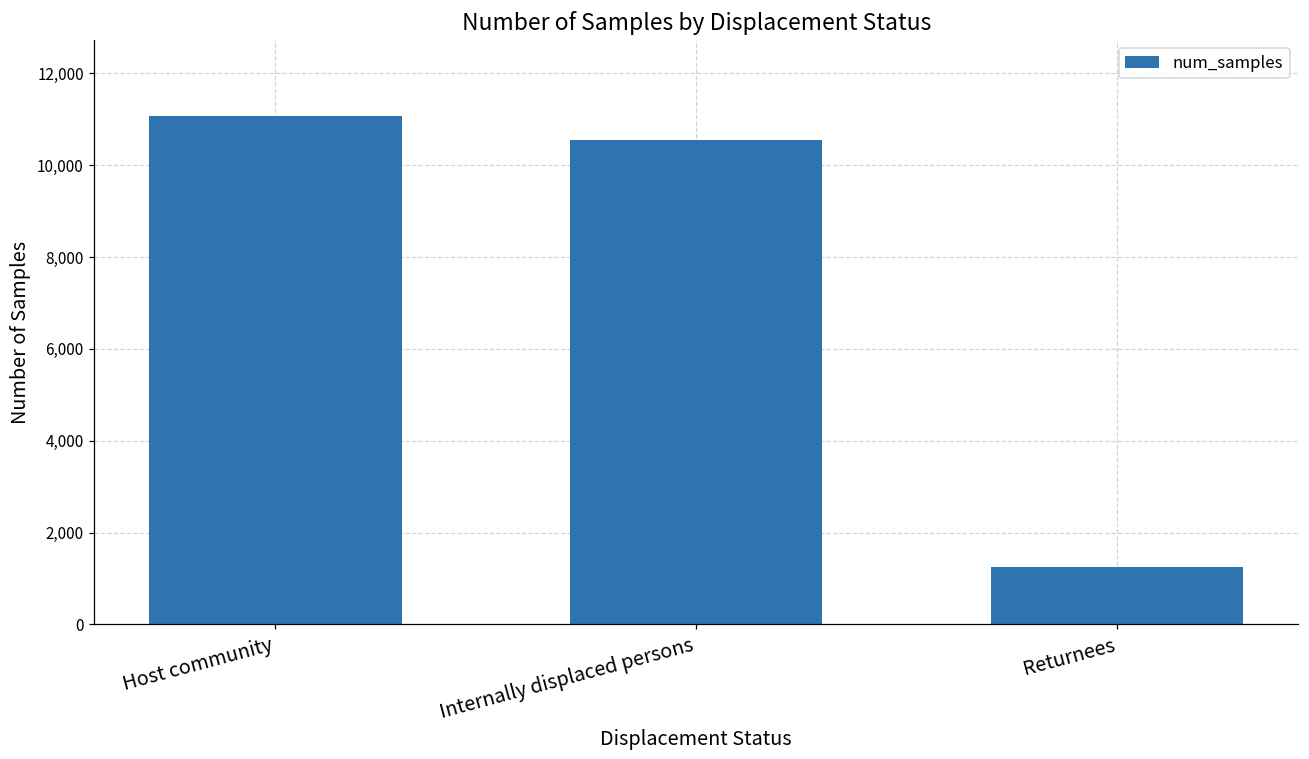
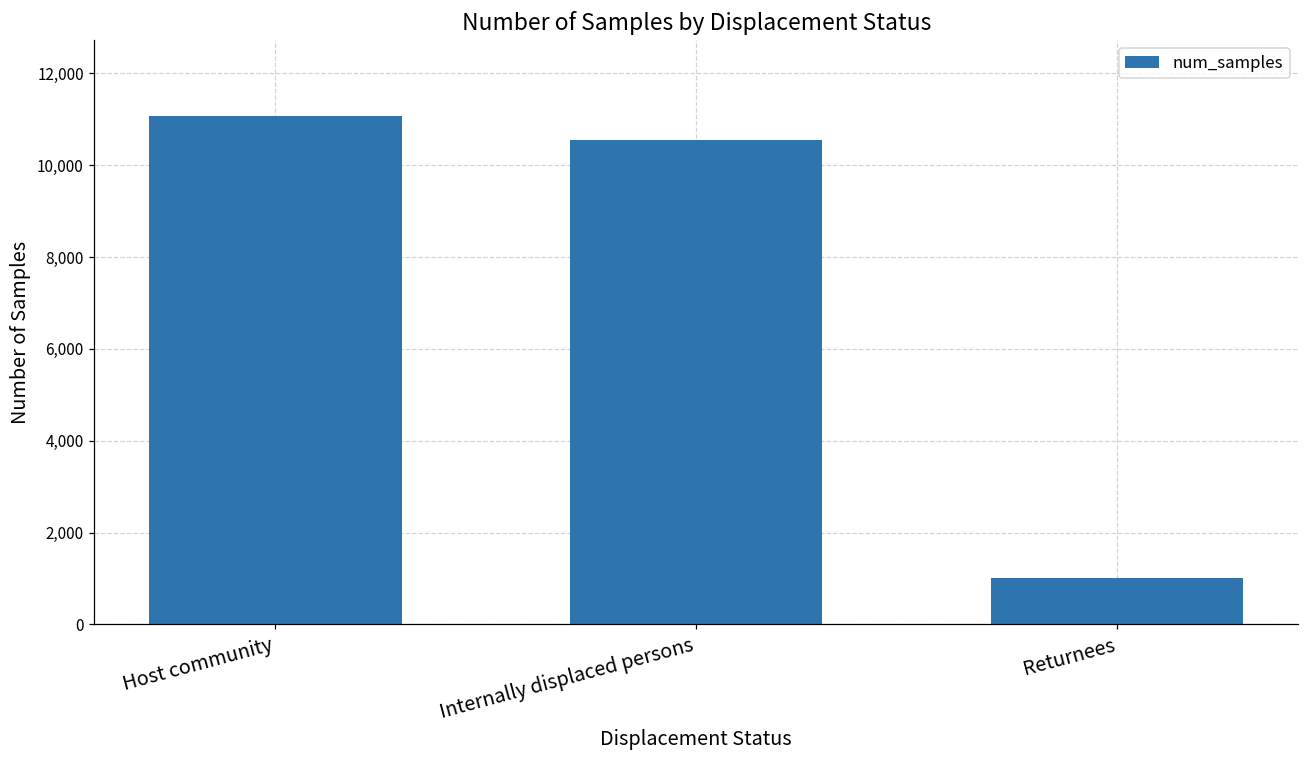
  {
    "Host community": "11,100",
    "Internally displaced persons": "10,500",
-   "Returnees": "1,300"
+   "Returnees": "1,000"
  }
